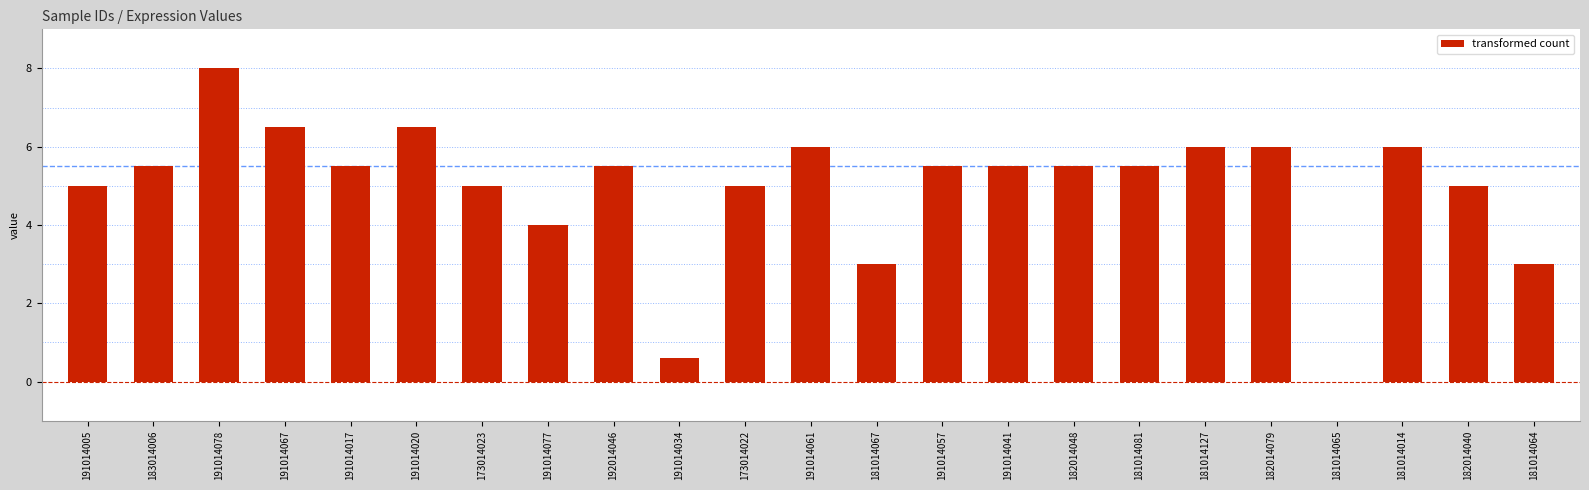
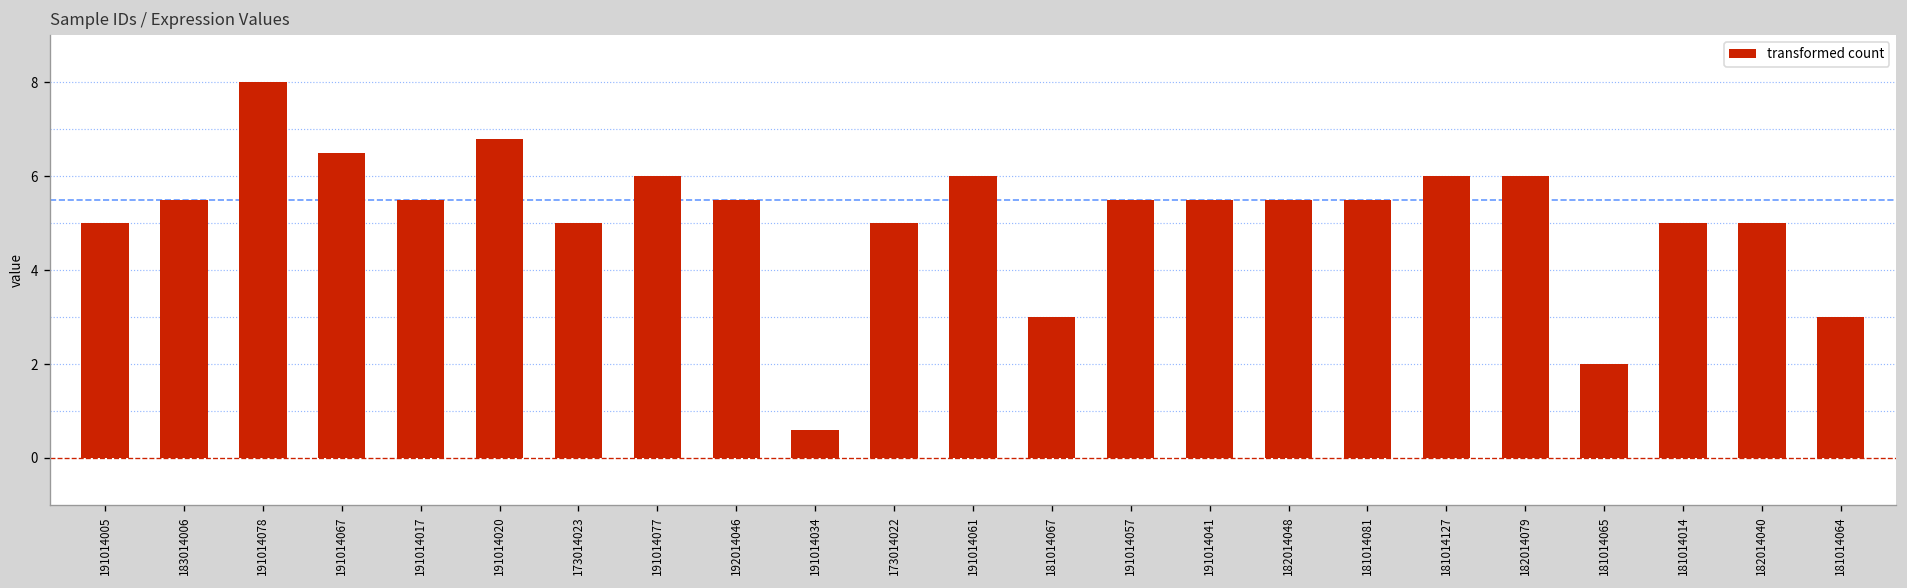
  {
    "191014005": 5.0,
    "183014006": 5.5,
    "191014078": 8.0,
    "191014067": 6.5,
    "191014017": 5.5,
-   "191014020": 6.5,
+   "191014020": 6.8,
    "173014023": 5.0,
-   "191014077": 4,
+   "191014077": 6,
    "192014046": 5.5,
    "191014034": 0.6,
    "173014022": 5.0,
    "191014061": 6.0,
    "181014067": 3.0,
    "191014057": 5.5,
    "191014041": 5.5,
    "182014048": 5.5,
    "181014081": 5.5,
    "181014127": 6.0,
    "182014079": 6.0,
-   "181014065": 0,
-   "181014014": 6,
+   "181014065": 2,
+   "181014014": 5,
    "182014040": 5.0,
    "181014064": 3.0
  }
